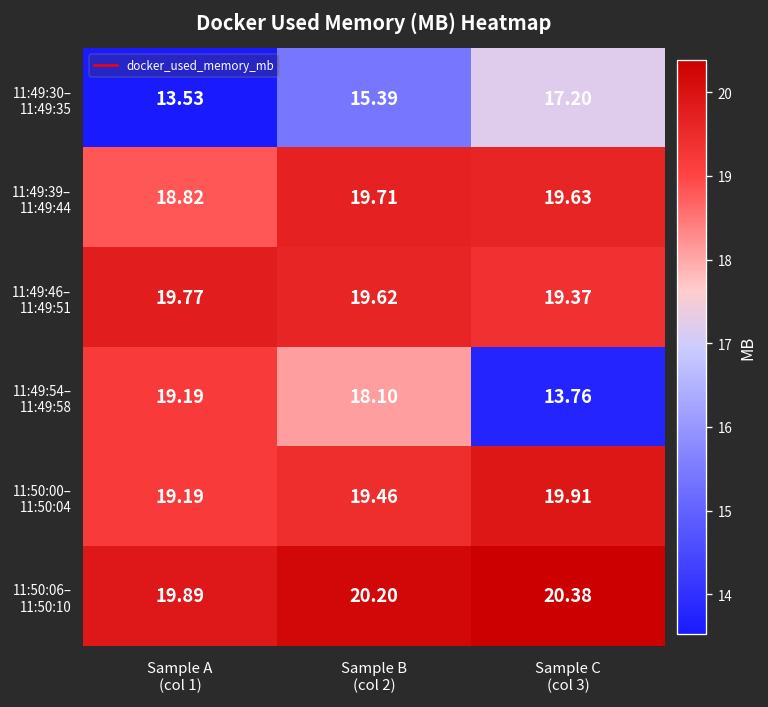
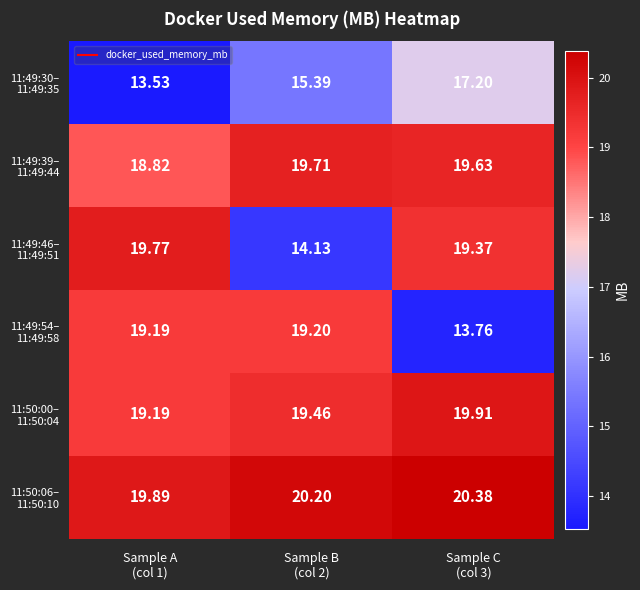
  {
    "11:49:30– 11:49:35": {
      "Sample A (col 1)": 13.53,
      "Sample B (col 2)": 15.39,
      "Sample C (col 3)": 17.20
    },
    "11:49:39– 11:49:44": {
      "Sample A (col 1)": 18.82,
      "Sample B (col 2)": 19.71,
      "Sample C (col 3)": 19.63
    },
    "11:49:46– 11:49:51": {
      "Sample A (col 1)": 19.77,
-     "Sample B (col 2)": 19.62,
+     "Sample B (col 2)": 14.13,
      "Sample C (col 3)": 19.37
    },
    "11:49:54– 11:49:58": {
      "Sample A (col 1)": 19.19,
-     "Sample B (col 2)": 18.10,
+     "Sample B (col 2)": 19.20,
      "Sample C (col 3)": 13.76
    },
    "11:50:00– 11:50:04": {
      "Sample A (col 1)": 19.19,
      "Sample B (col 2)": 19.46,
      "Sample C (col 3)": 19.91
    },
    "11:50:06– 11:50:10": {
      "Sample A (col 1)": 19.89,
      "Sample B (col 2)": 20.20,
      "Sample C (col 3)": 20.38
    }
  }
